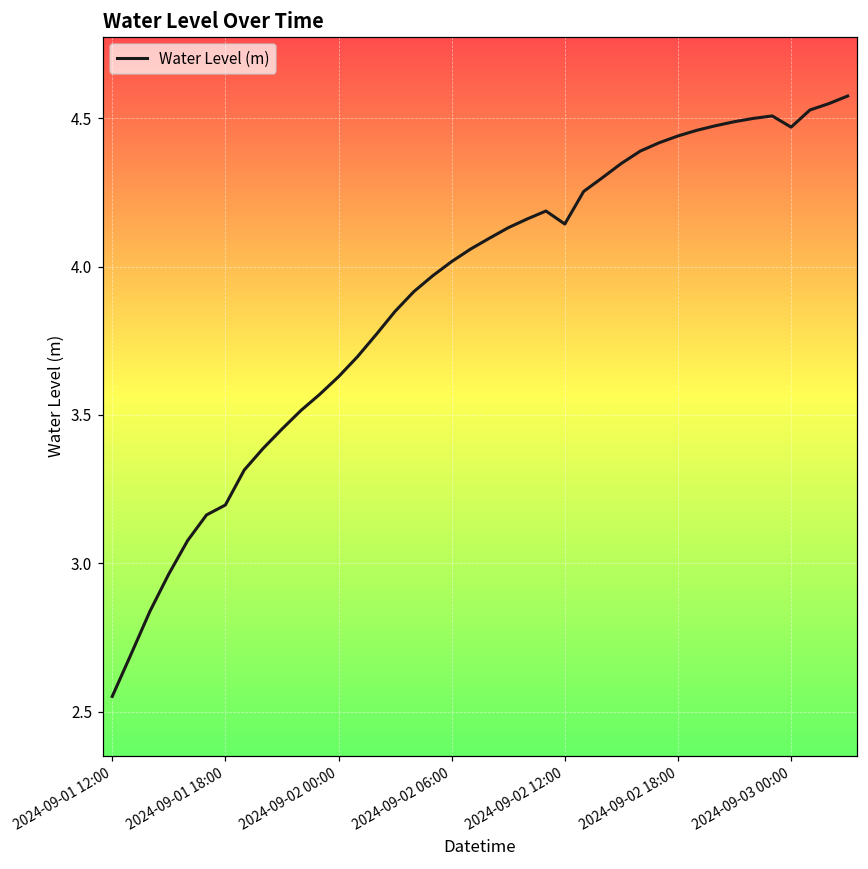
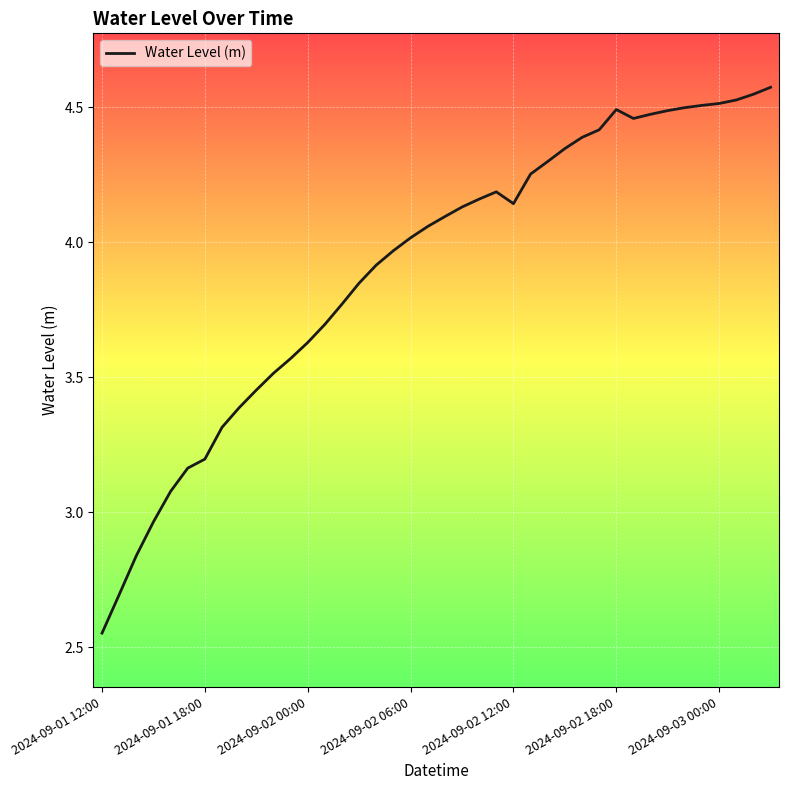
  {
    "2024-09-01 12:00": 2.55,
    "2024-09-01 18:00": 3.20,
    "2024-09-02 00:00": 3.63,
    "2024-09-02 06:00": 4.02,
    "2024-09-02 12:00": 4.14,
-   "2024-09-02 18:00": 4.44,
-   "2024-09-03 00:00": 4.47
+   "2024-09-02 18:00": 4.49,
+   "2024-09-03 00:00": 4.51
  }
